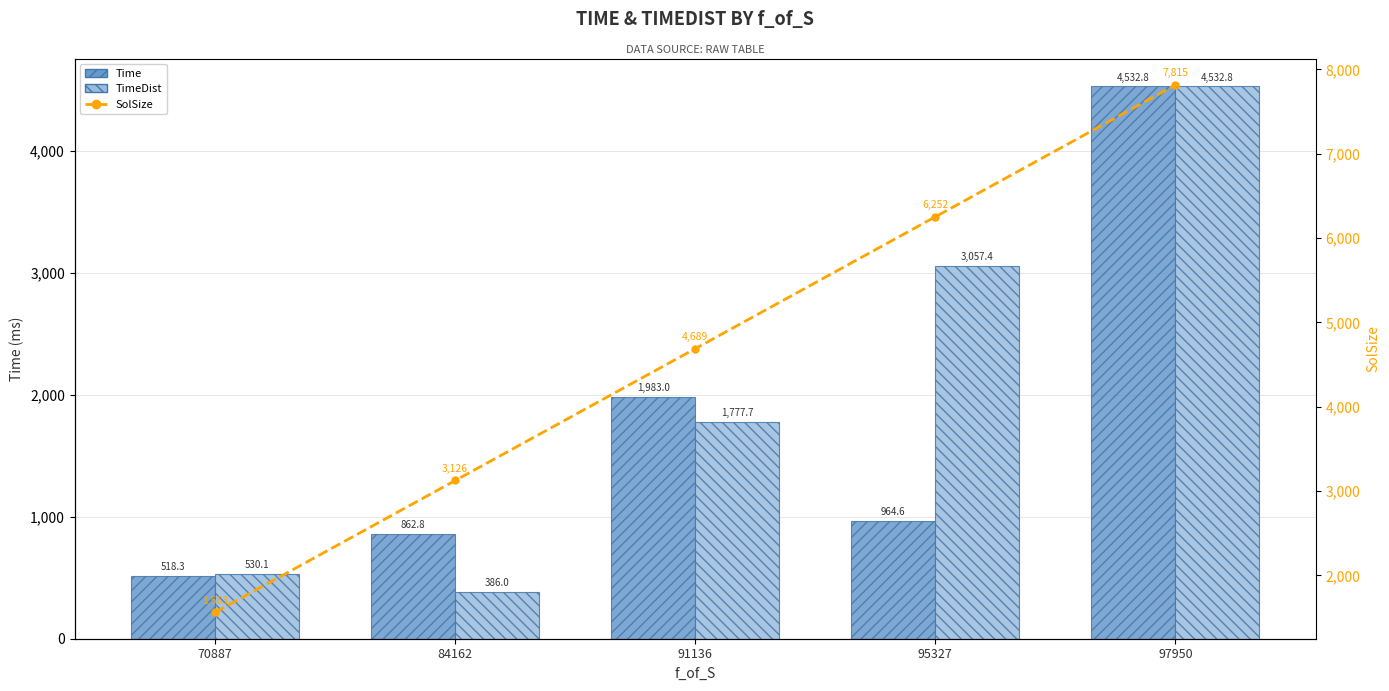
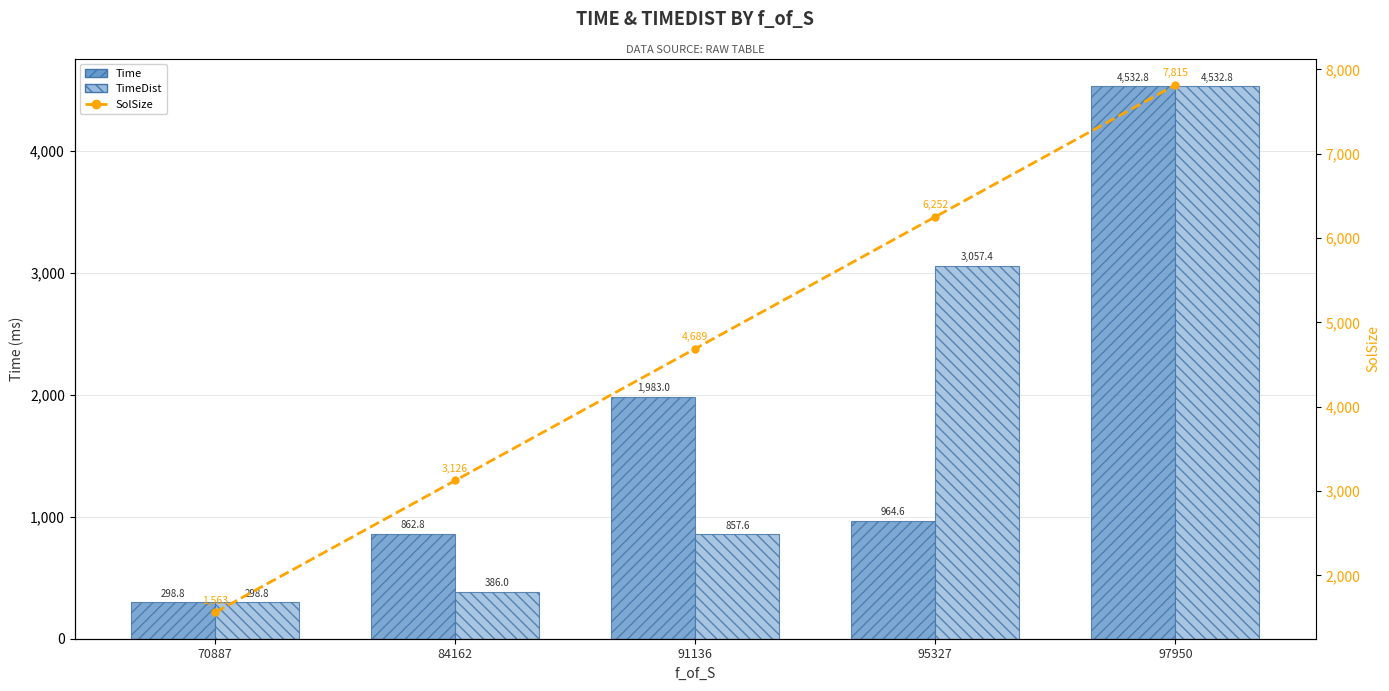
  {
    "Time": {
-     "70887": "518.3",
+     "70887": "298.8",
      "84162": "862.8",
      "91136": "1,983.0",
      "95327": "964.6",
      "97950": "4,532.8"
    },
    "TimeDist": {
-     "70887": "530.1",
+     "70887": "298.8",
      "84162": "386.0",
-     "91136": "1,777.7",
+     "91136": "857.6",
      "95327": "3,057.4",
      "97950": "4,532.8"
    },
    "SolSize": {
      "70887": "1,563",
      "84162": "3,126",
      "91136": "4,689",
      "95327": "6,252",
      "97950": "7,815"
    }
  }
